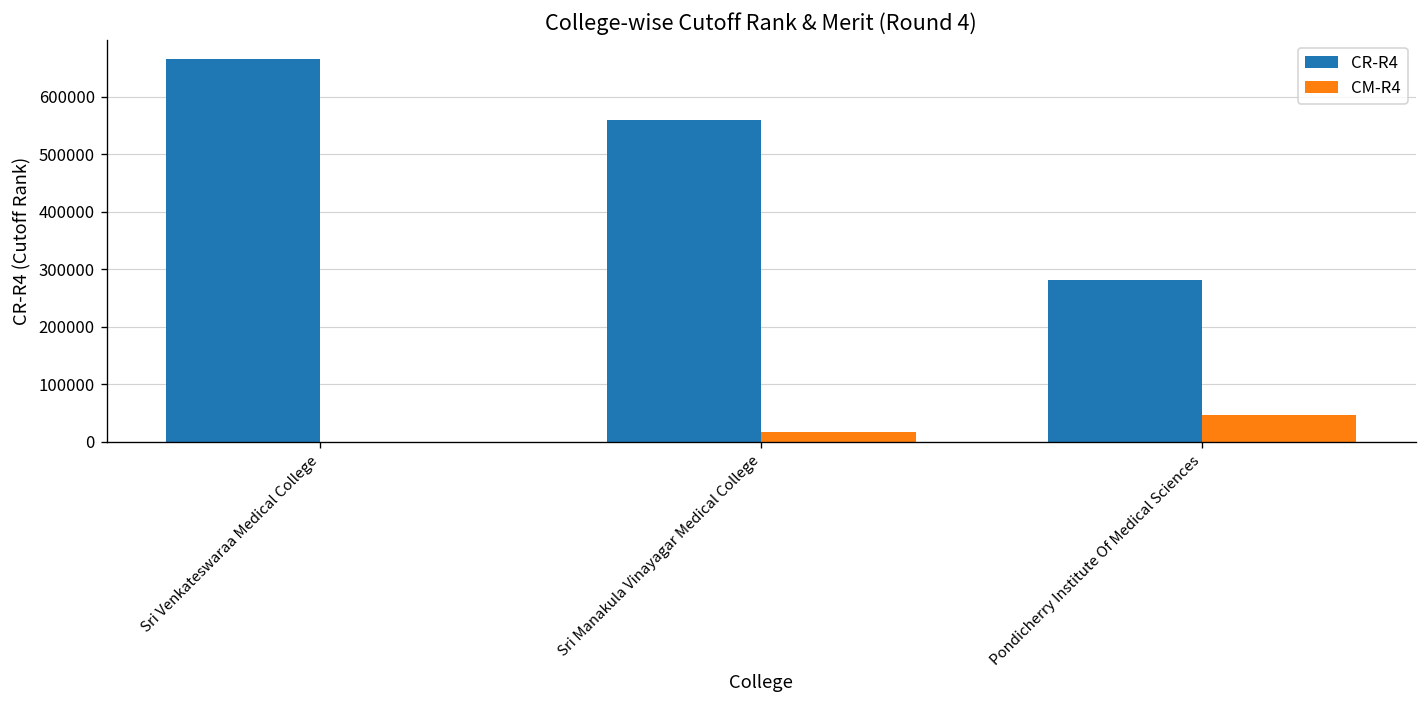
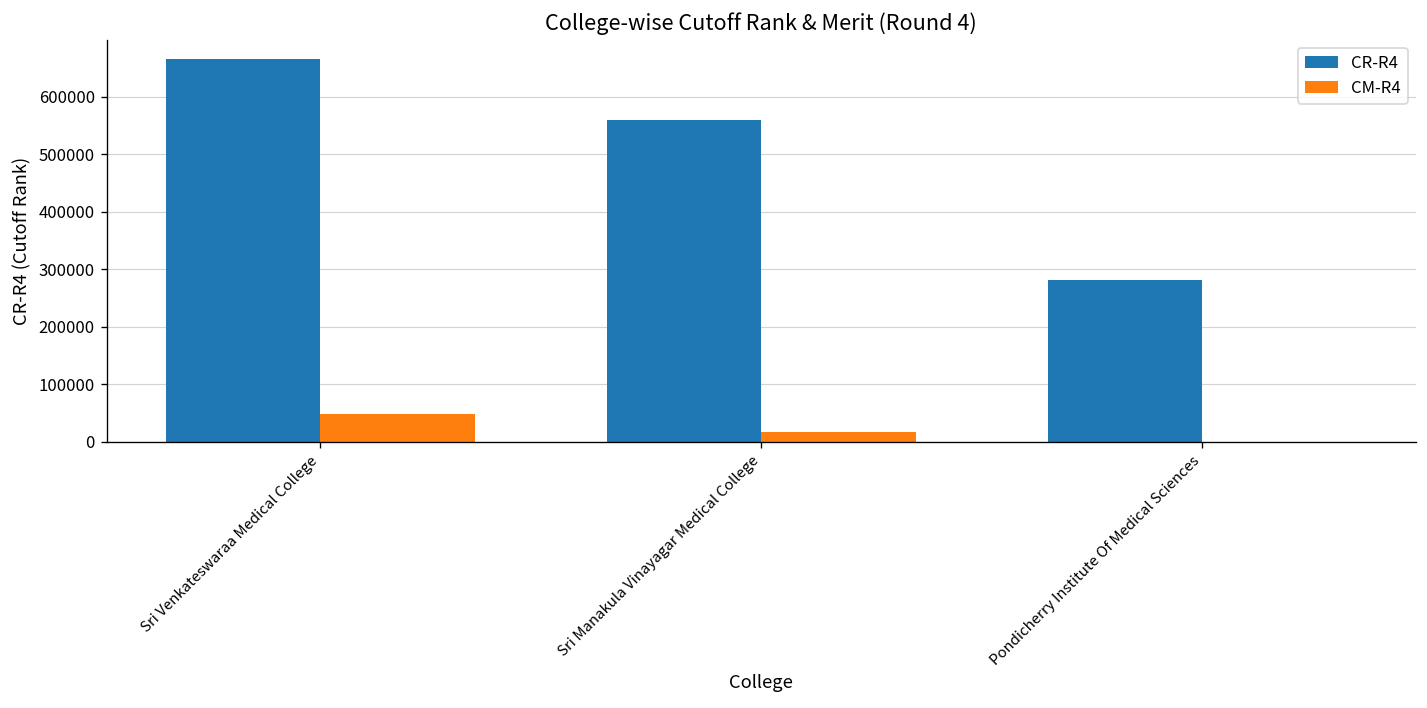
  {
    "CR-R4": {
      "Sri Venkateswaraa Medical College": 670000,
      "Sri Manakula Vinayagar Medical College": 560000,
      "Pondicherry Institute Of Medical Sciences": 280000
    },
    "CM-R4": {
-     "Sri Venkateswaraa Medical College": 0,
+     "Sri Venkateswaraa Medical College": 50000,
      "Sri Manakula Vinayagar Medical College": 20000,
-     "Pondicherry Institute Of Medical Sciences": 50000
+     "Pondicherry Institute Of Medical Sciences": 0
    }
  }
